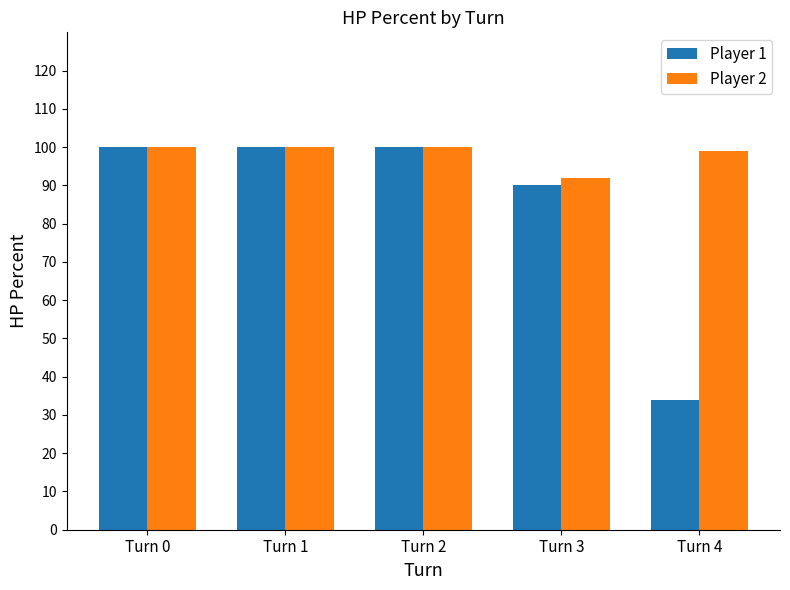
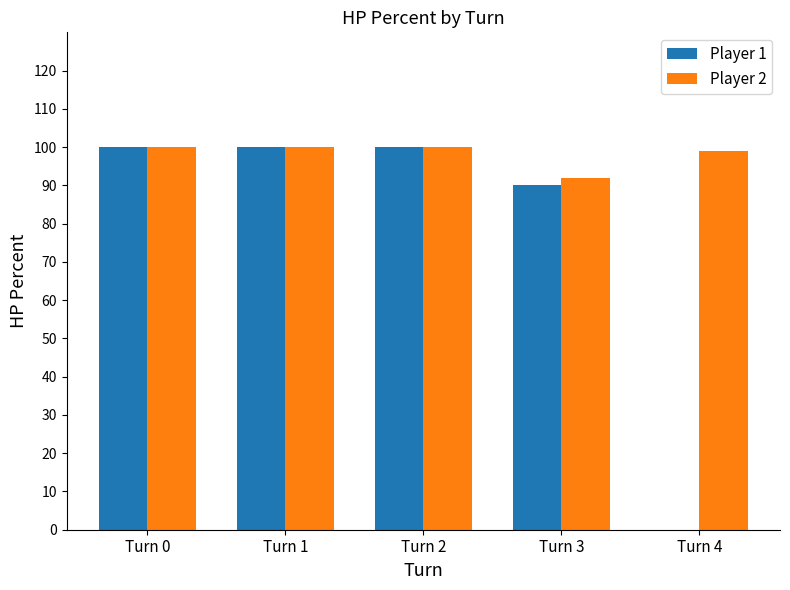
  {
    "Player 1": {
      "Turn 0": 100,
      "Turn 1": 100,
      "Turn 2": 100,
      "Turn 3": 90,
-     "Turn 4": 34
+     "Turn 4": 0
    },
    "Player 2": {
      "Turn 0": 100,
      "Turn 1": 100,
      "Turn 2": 100,
      "Turn 3": 92,
      "Turn 4": 99
    }
  }
